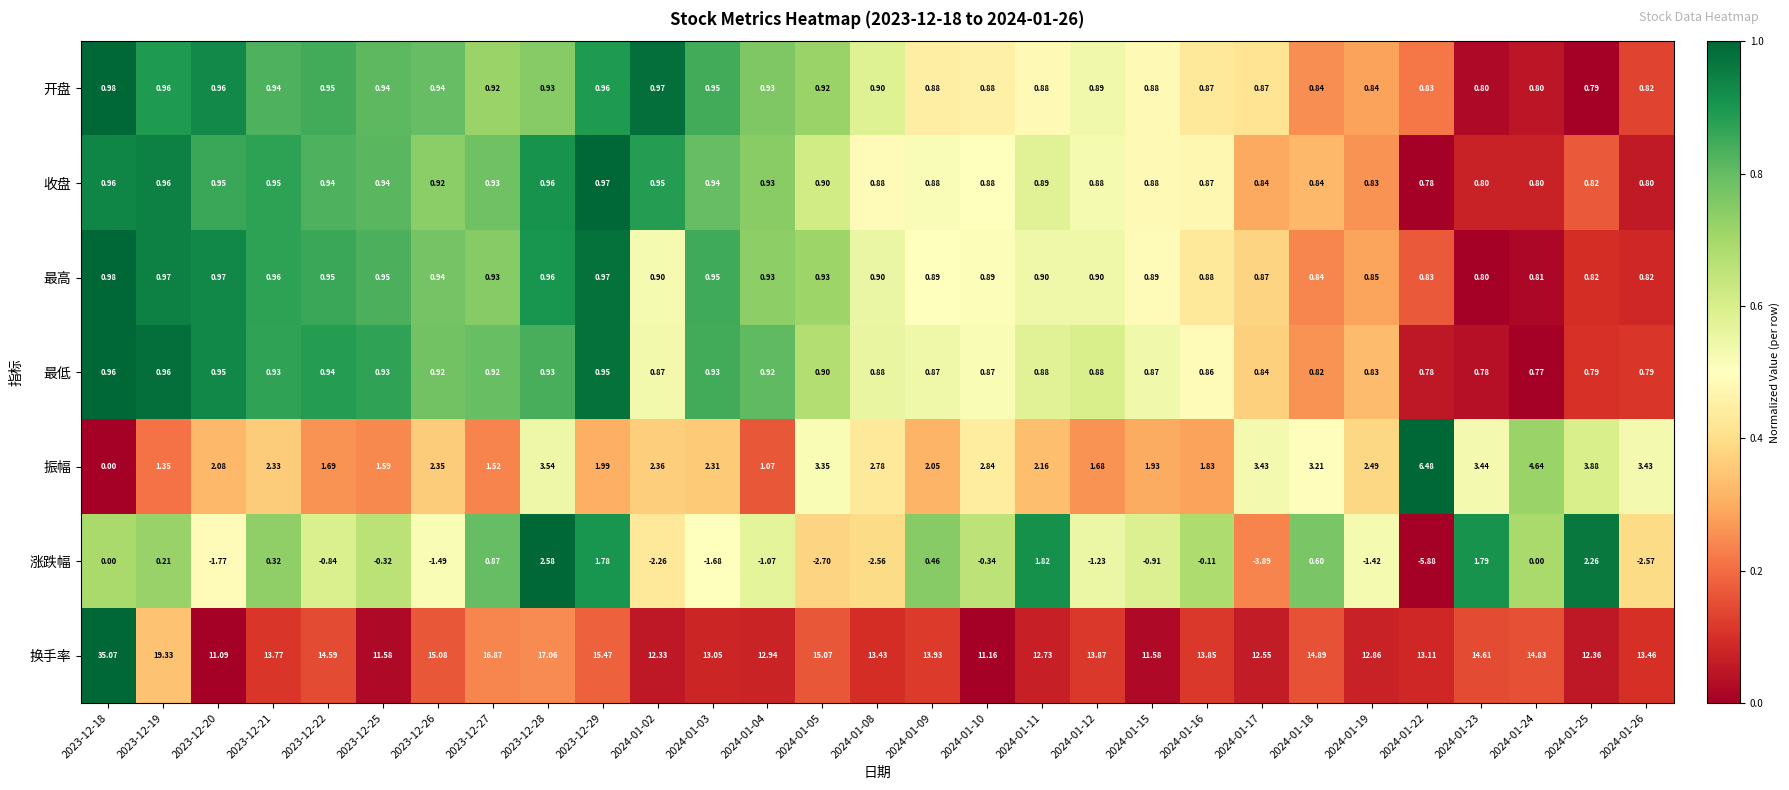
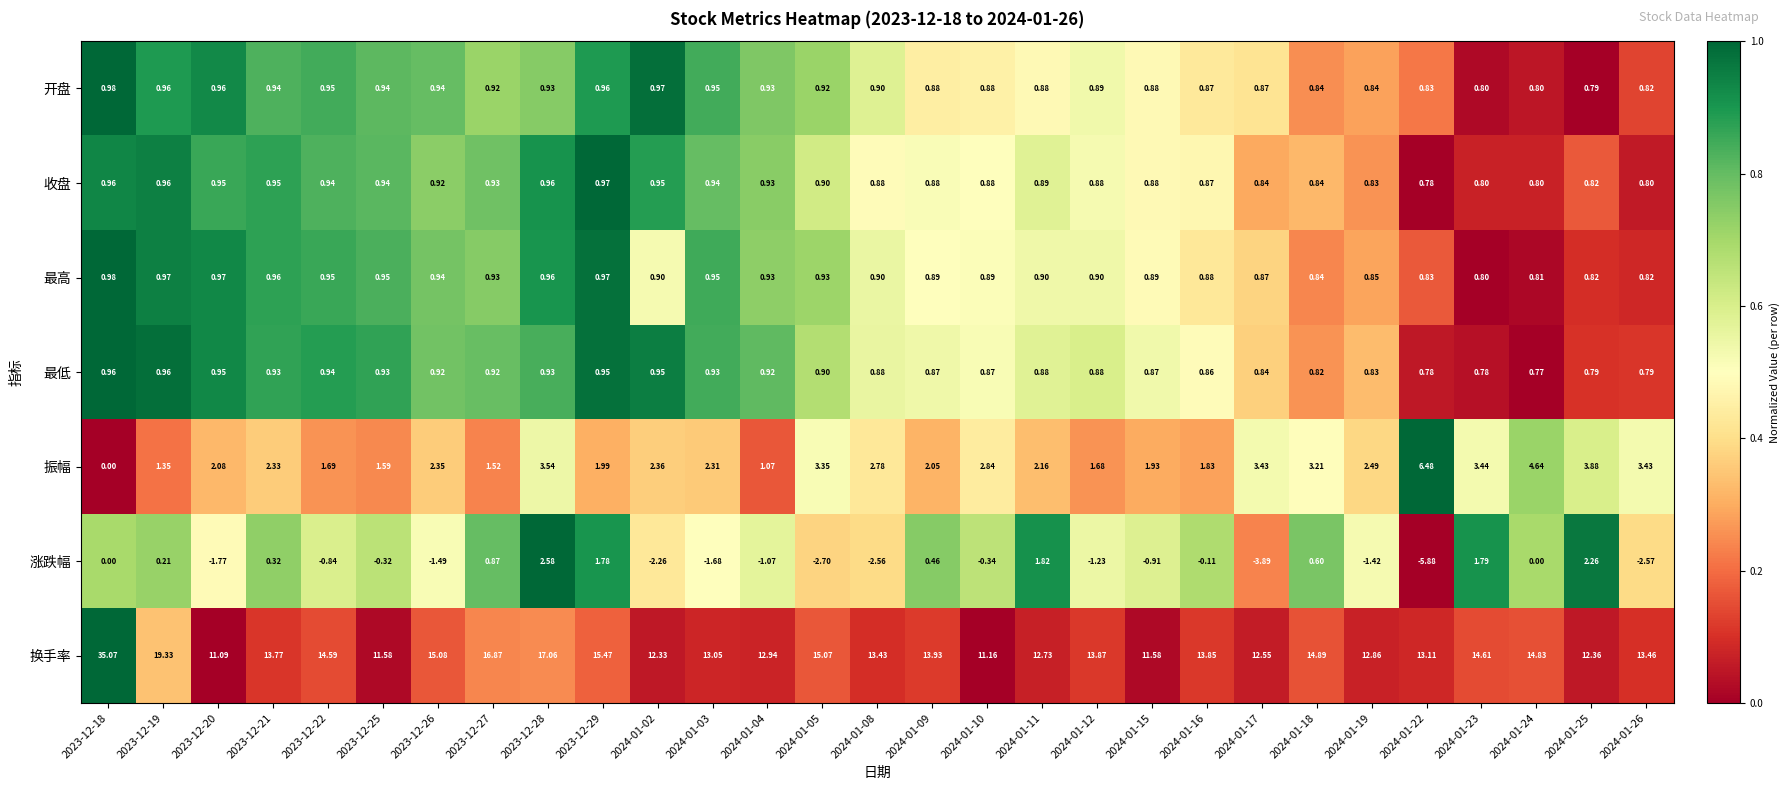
  {
    "最低": {
      "2023-12-18": 0.96,
      "2023-12-19": 0.96,
      "2023-12-20": 0.95,
      "2023-12-21": 0.93,
      "2023-12-22": 0.94,
      "2023-12-25": 0.93,
      "2023-12-26": 0.92,
      "2023-12-27": 0.92,
      "2023-12-28": 0.93,
      "2023-12-29": 0.95,
-     "2024-01-02": 0.87,
+     "2024-01-02": 0.95,
      "2024-01-03": 0.93,
      "2024-01-04": 0.92,
      "2024-01-05": 0.90,
      "2024-01-08": 0.88,
      "2024-01-09": 0.87,
      "2024-01-10": 0.87,
      "2024-01-11": 0.88,
      "2024-01-12": 0.88,
      "2024-01-15": 0.87,
      "2024-01-16": 0.86,
      "2024-01-17": 0.84,
      "2024-01-18": 0.82,
      "2024-01-19": 0.83,
      "2024-01-22": 0.78,
      "2024-01-23": 0.78,
      "2024-01-24": 0.77,
      "2024-01-25": 0.79,
      "2024-01-26": 0.79
    }
  }
